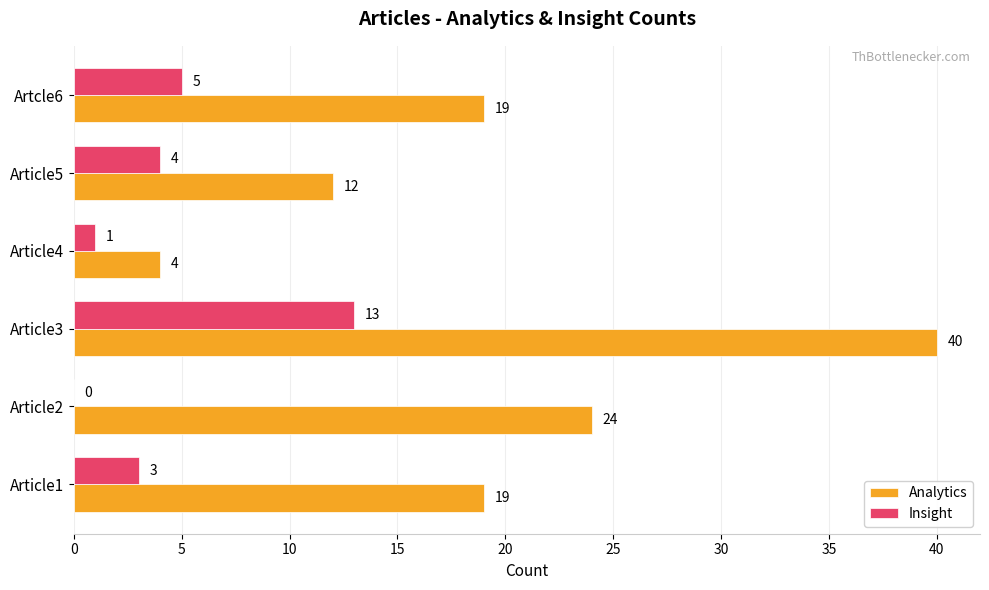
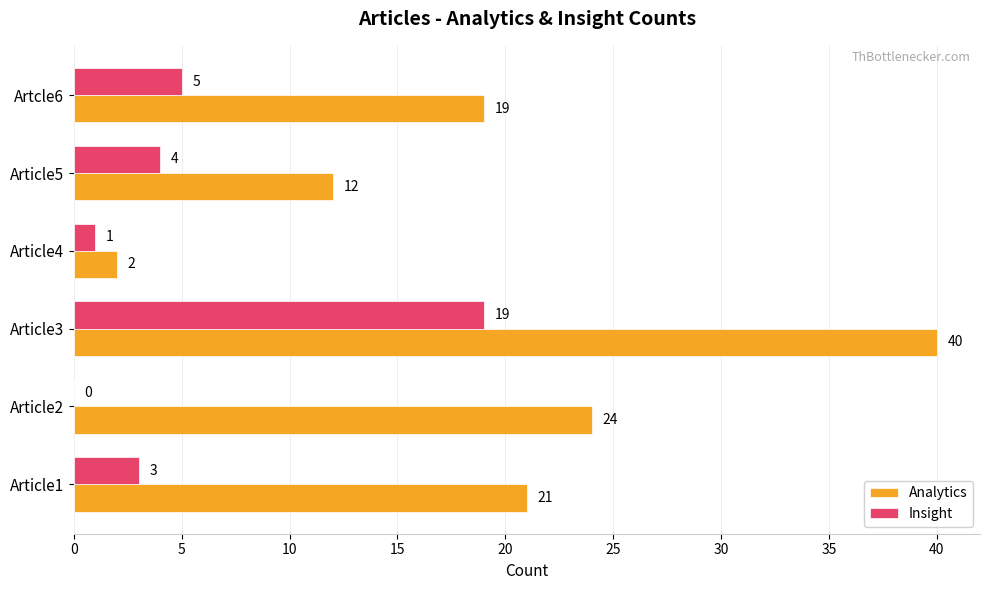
  {
    "Analytics": {
      "Artcle6": 19,
      "Article5": 12,
-     "Article4": 4,
+     "Article4": 2,
      "Article3": 40,
      "Article2": 24,
-     "Article1": 19
+     "Article1": 21
    },
    "Insight": {
      "Artcle6": 5,
      "Article5": 4,
      "Article4": 1,
-     "Article3": 13,
+     "Article3": 19,
      "Article2": 0,
      "Article1": 3
    }
  }
